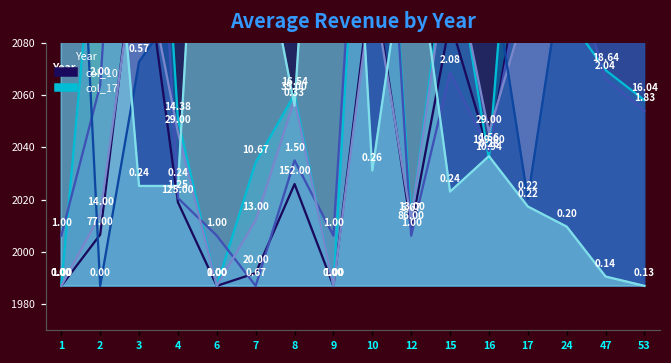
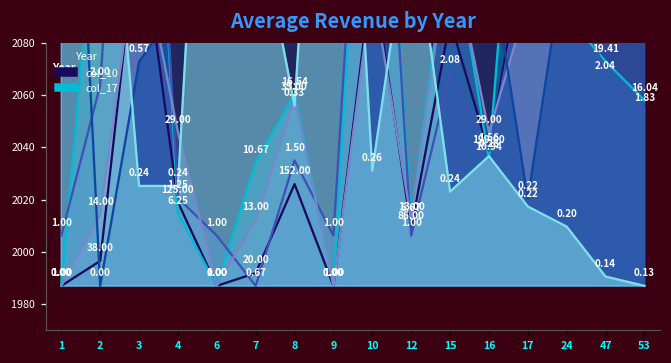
  {
    "col_10": {
-     "2": 77.00
+     "2": 38.00
    },
    "col_17": {
-     "4": 14.38,
-     "47": 18.64
+     "4": 6.25,
+     "47": 19.41
    }
  }
